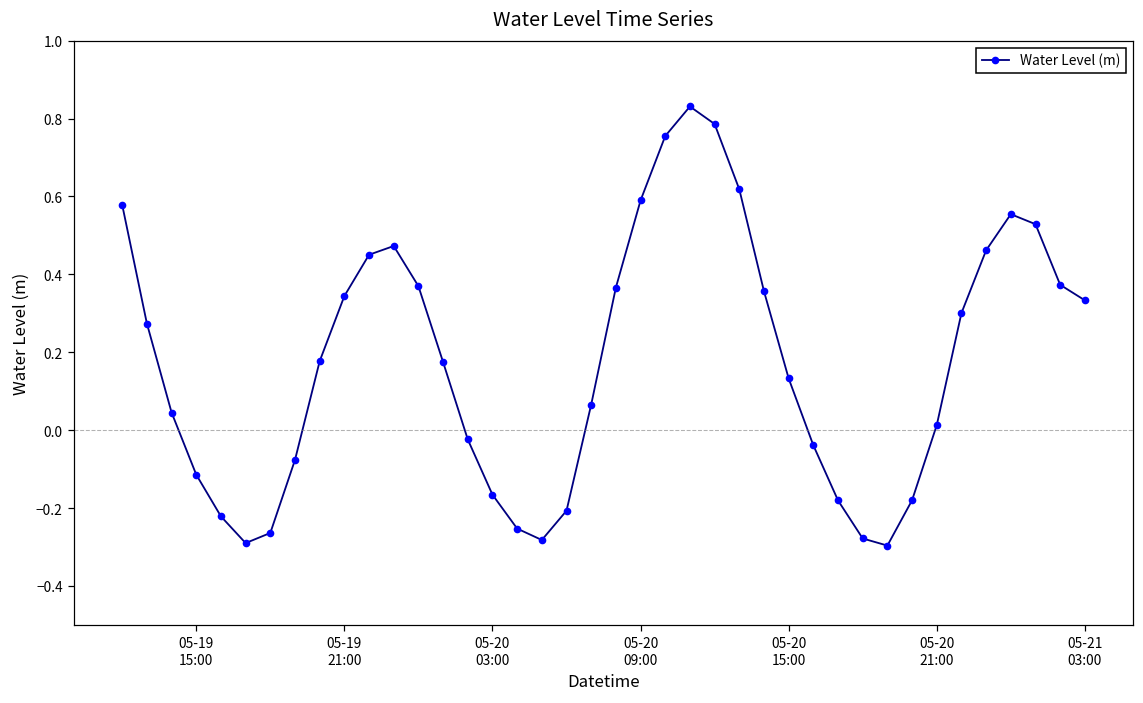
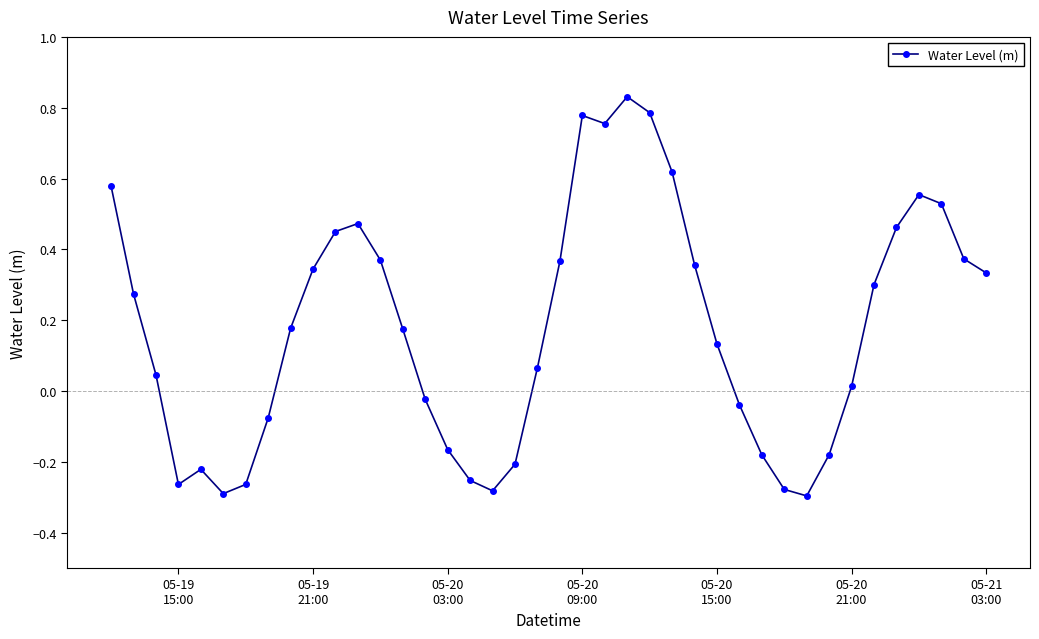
  {
-   "05-19 15:00": -0.11,
+   "05-19 15:00": -0.26,
    "05-19 21:00": 0.34,
    "05-20 03:00": -0.17,
-   "05-20 09:00": 0.59,
+   "05-20 09:00": 0.78,
    "05-20 15:00": 0.13,
    "05-20 21:00": 0.01,
    "05-21 03:00": 0.33
  }
